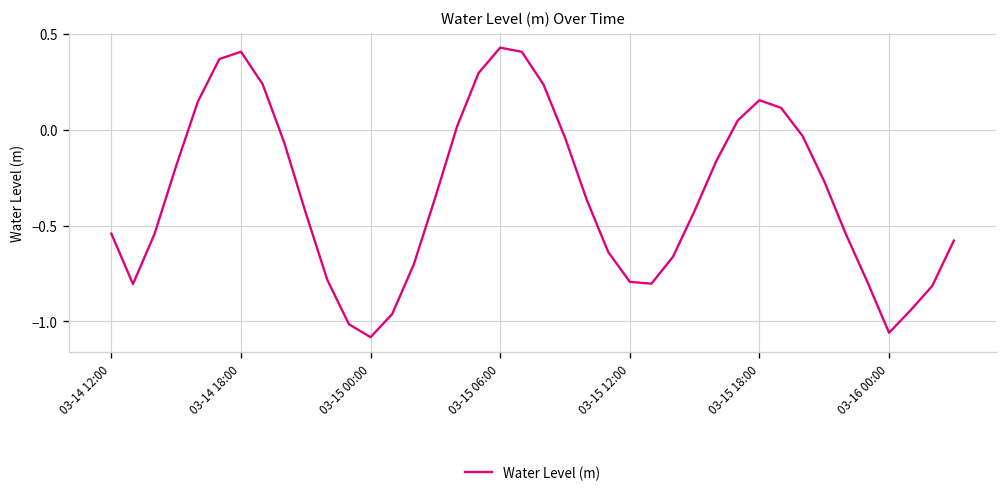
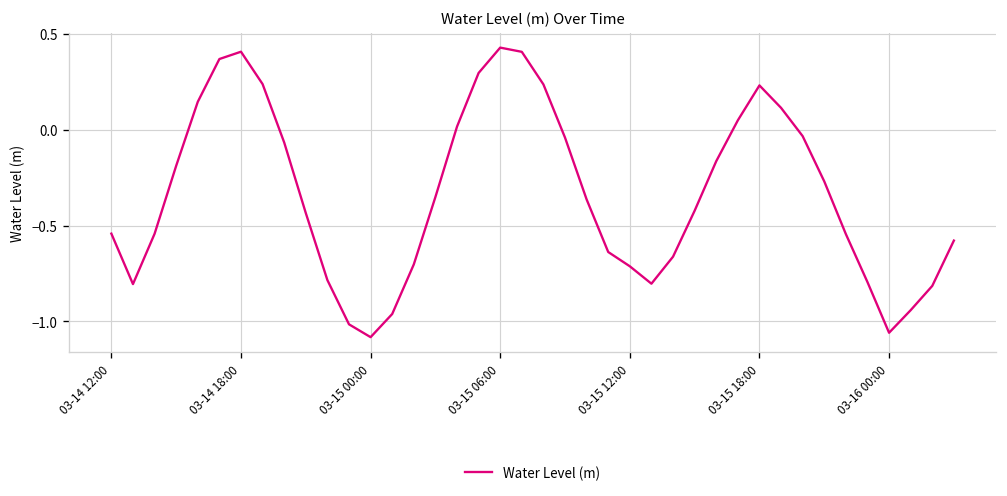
  {
    "03-14 12:00": -0.54,
    "03-14 18:00": 0.41,
    "03-15 00:00": -1.08,
    "03-15 06:00": 0.43,
-   "03-15 12:00": -0.79,
-   "03-15 18:00": 0.15,
+   "03-15 12:00": -0.71,
+   "03-15 18:00": 0.23,
    "03-16 00:00": -1.06
  }
